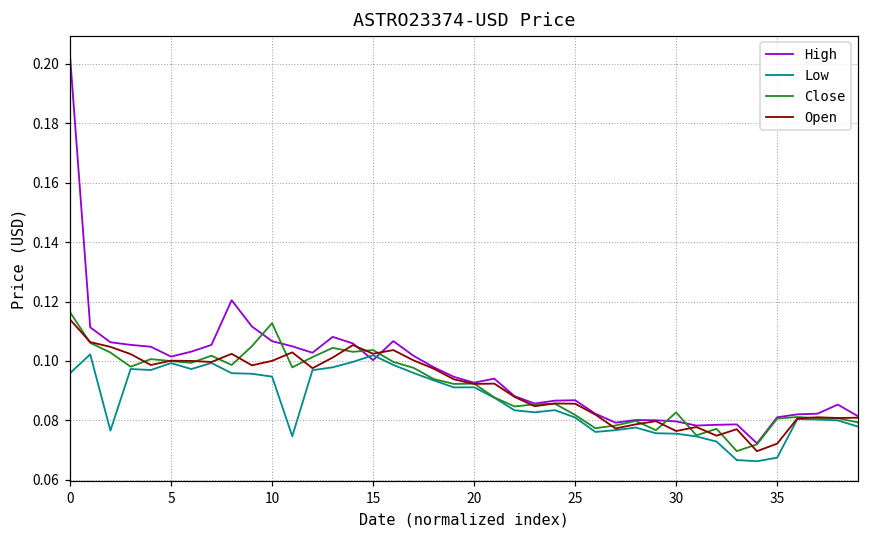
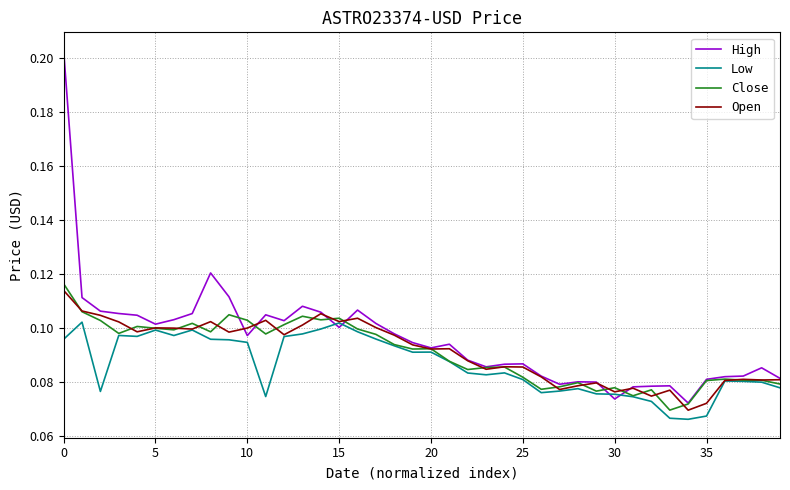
  {
    "High": {
      "0": 0.203,
      "5": 0.101,
-     "10": 0.107,
+     "10": 0.097,
      "15": 0.100,
      "25": 0.087,
-     "30": 0.080
+     "30": 0.074
    },
    "Low": {
      "0": 0.096,
      "10": 0.095,
      "20": 0.091,
      "35": 0.067
    },
    "Close": {
      "0": 0.116,
-     "10": 0.113,
+     "10": 0.103,
      "15": 0.104,
-     "30": 0.083
+     "30": 0.078
    },
    "Open": {
      "0": 0.114,
      "10": 0.100,
      "25": 0.086,
      "35": 0.072
    }
  }
